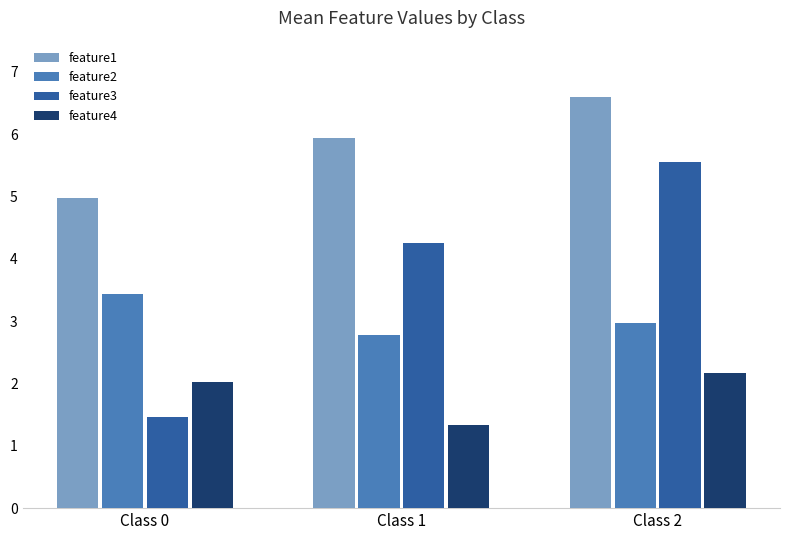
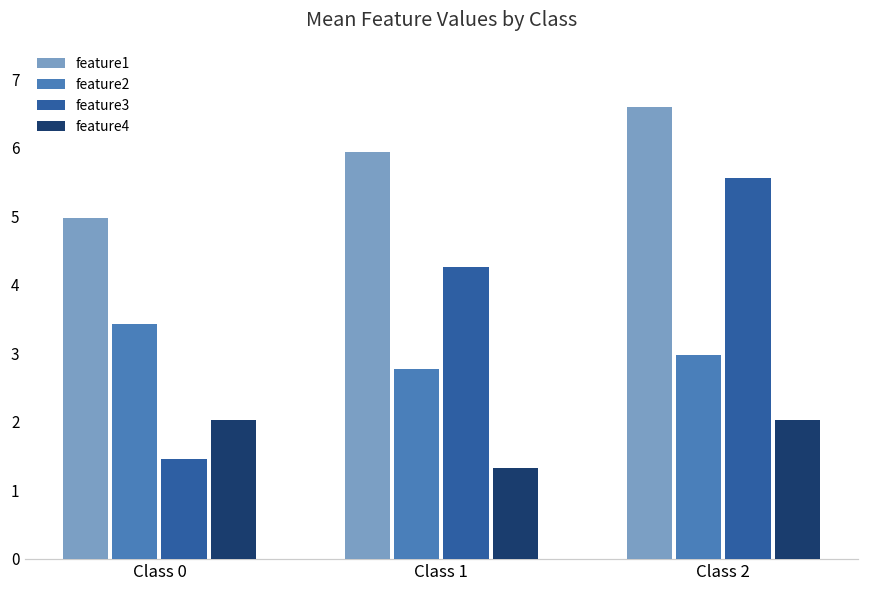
  {
    "feature4": {
      "Class 0": 2.0,
      "Class 1": 1.3,
-     "Class 2": 2.2
+     "Class 2": 2.0
    }
  }
